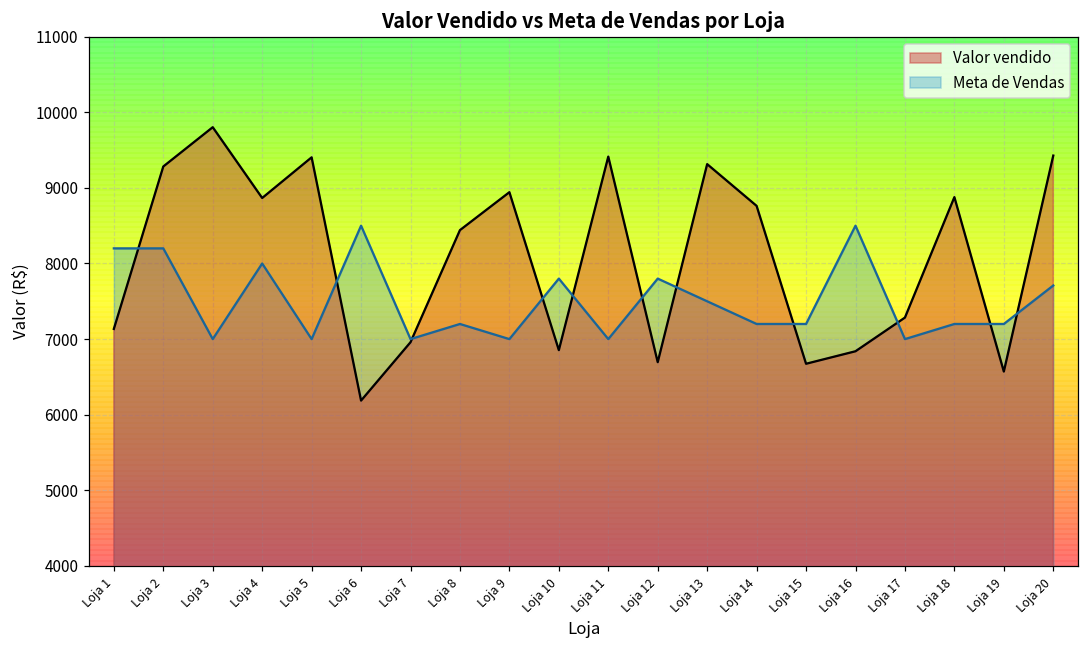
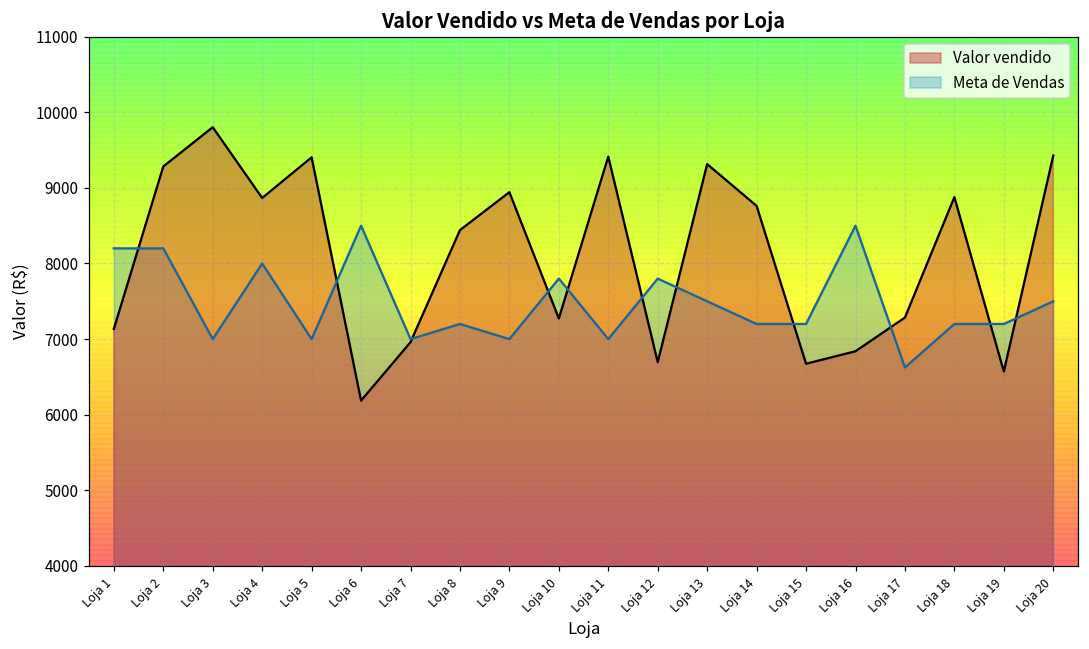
  {
    "Valor vendido": {
      "Loja 1": 7100,
      "Loja 2": 9300,
      "Loja 3": 9800,
      "Loja 4": 8900,
      "Loja 5": 9400,
      "Loja 6": 6200,
      "Loja 7": 7000,
      "Loja 8": 8400,
      "Loja 9": 8900,
-     "Loja 10": 6900,
+     "Loja 10": 7300,
      "Loja 11": 9400,
      "Loja 12": 6700,
      "Loja 13": 9300,
      "Loja 14": 8800,
      "Loja 15": 6700,
      "Loja 16": 6800,
      "Loja 17": 7300,
      "Loja 18": 8900,
      "Loja 19": 6600,
      "Loja 20": 9400
    },
    "Meta de Vendas": {
      "Loja 1": 8200,
      "Loja 2": 8200,
      "Loja 3": 7000,
      "Loja 4": 8000,
      "Loja 5": 7000,
      "Loja 6": 8500,
      "Loja 7": 7000,
      "Loja 8": 7200,
      "Loja 9": 7000,
      "Loja 10": 7800,
      "Loja 11": 7000,
      "Loja 12": 7800,
      "Loja 13": 7500,
      "Loja 14": 7200,
      "Loja 15": 7200,
      "Loja 16": 8500,
-     "Loja 17": 7000,
+     "Loja 17": 6600,
      "Loja 18": 7200,
      "Loja 19": 7200,
-     "Loja 20": 7700
+     "Loja 20": 7500
    }
  }
